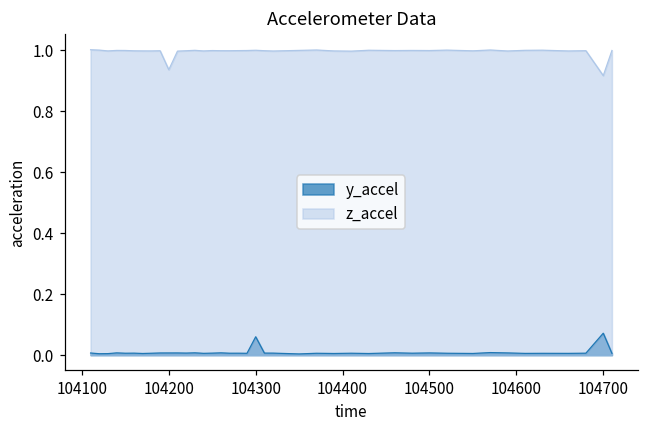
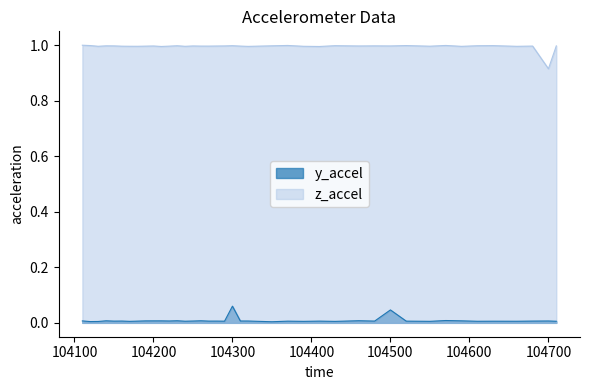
  {
    "y_accel": {
      "104200": 0.01,
      "104300": 0.06,
-     "104500": 0.01,
-     "104700": 0.07
+     "104500": 0.05,
+     "104700": 0.01
    },
    "z_accel": {
-     "104200": 0.94,
+     "104200": 1.00,
      "104300": 1.00,
      "104500": 1.00,
      "104700": 0.92
    }
  }
